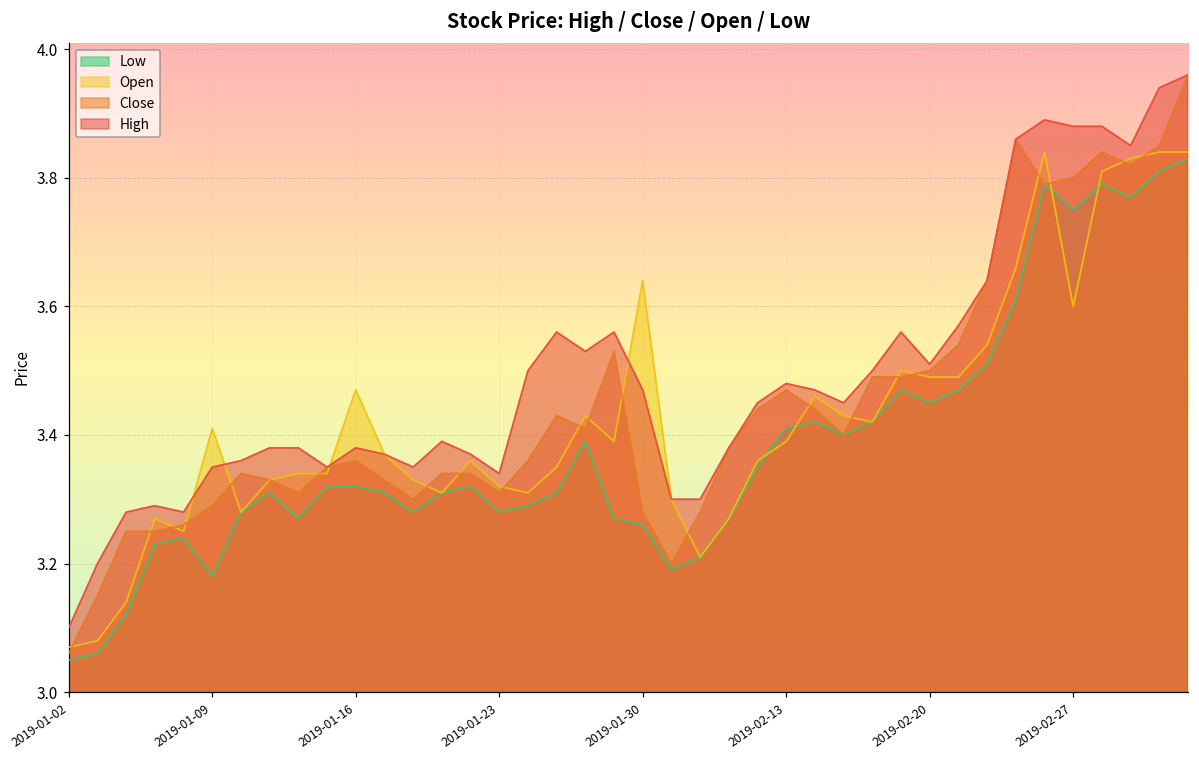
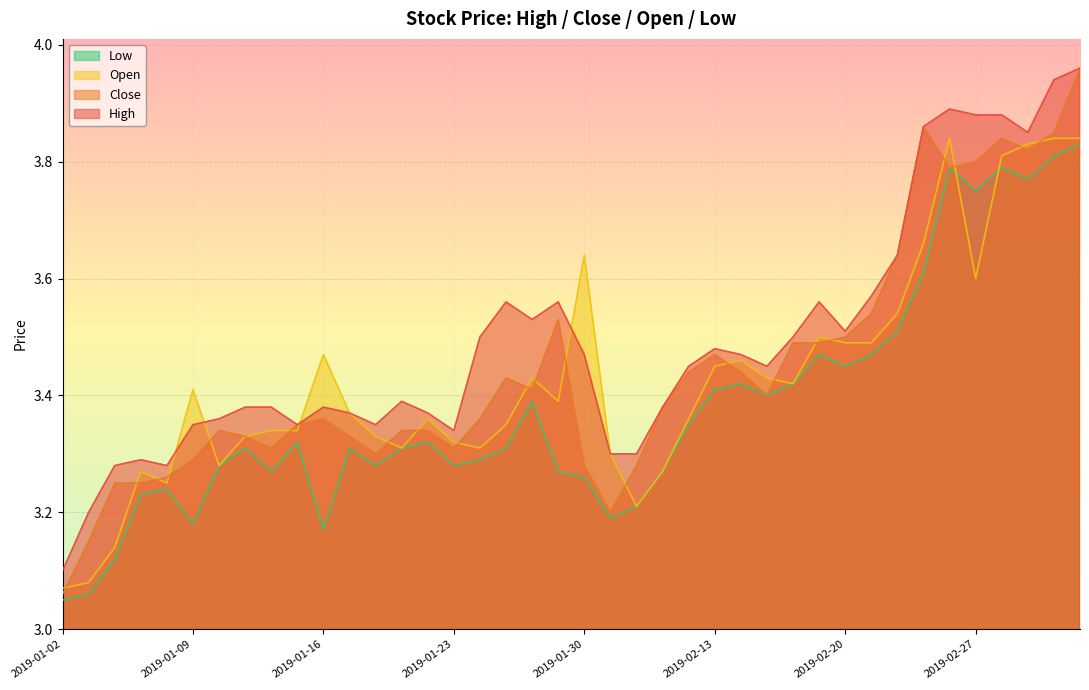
  {
    "Low": {
      "2019-01-02": 3.05,
      "2019-01-09": 3.18,
-     "2019-01-16": 3.32,
+     "2019-01-16": 3.17,
      "2019-01-23": 3.28,
      "2019-01-30": 3.26,
      "2019-02-13": 3.41,
      "2019-02-20": 3.45,
      "2019-02-27": 3.75
    },
    "Open": {
      "2019-01-02": 3.07,
      "2019-01-09": 3.41,
      "2019-01-16": 3.47,
      "2019-01-23": 3.32,
      "2019-01-30": 3.64,
-     "2019-02-13": 3.39,
+     "2019-02-13": 3.45,
      "2019-02-20": 3.49,
      "2019-02-27": 3.60
    }
  }
